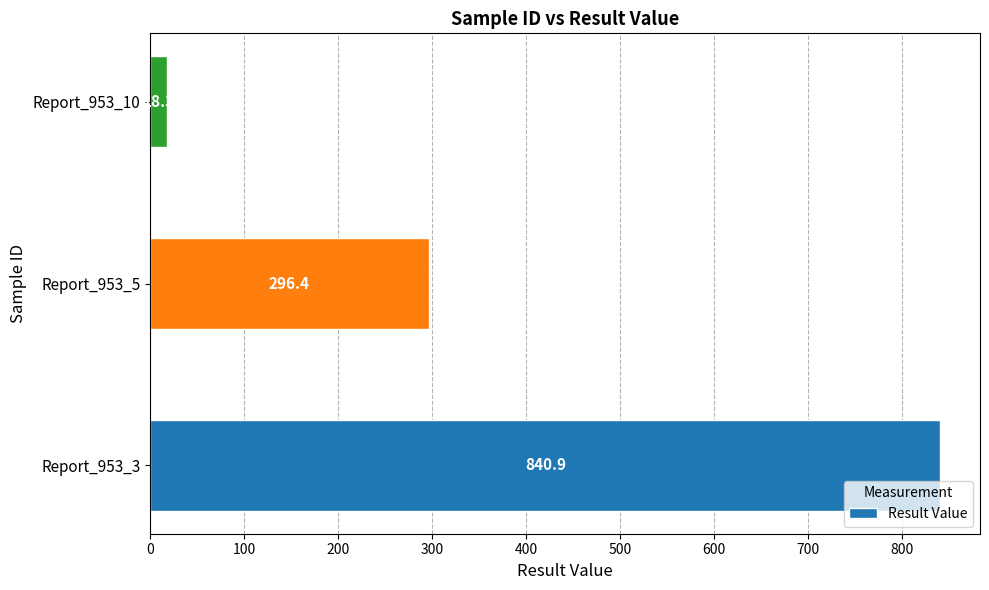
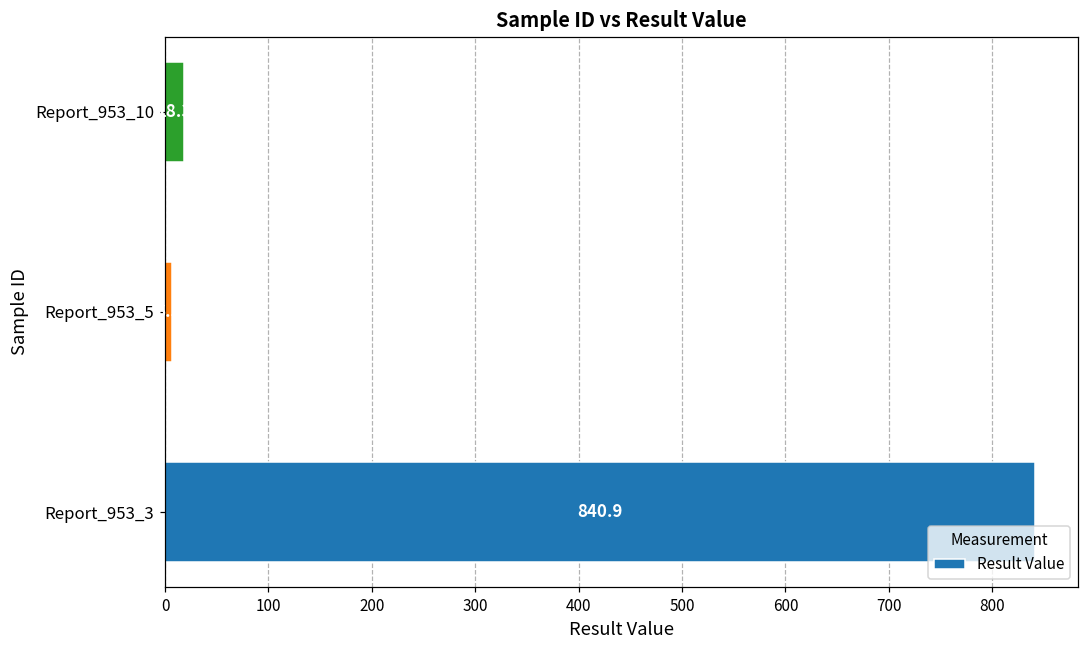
  {
    "Report_953_10": 20,
-   "Report_953_5": 300
+   "Report_953_5": 10
  }
